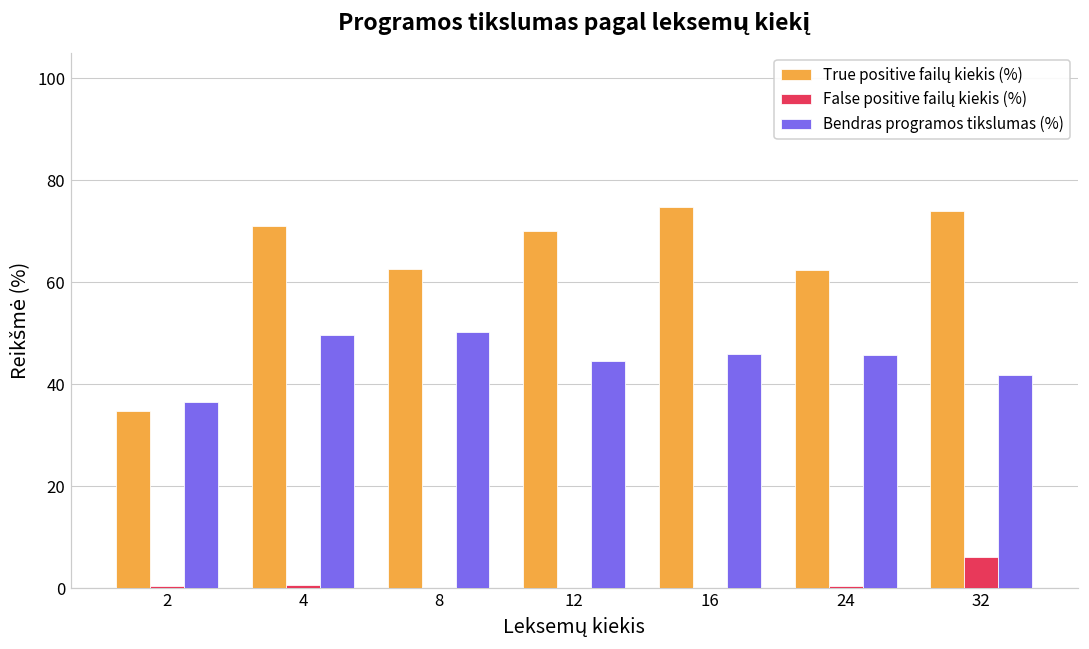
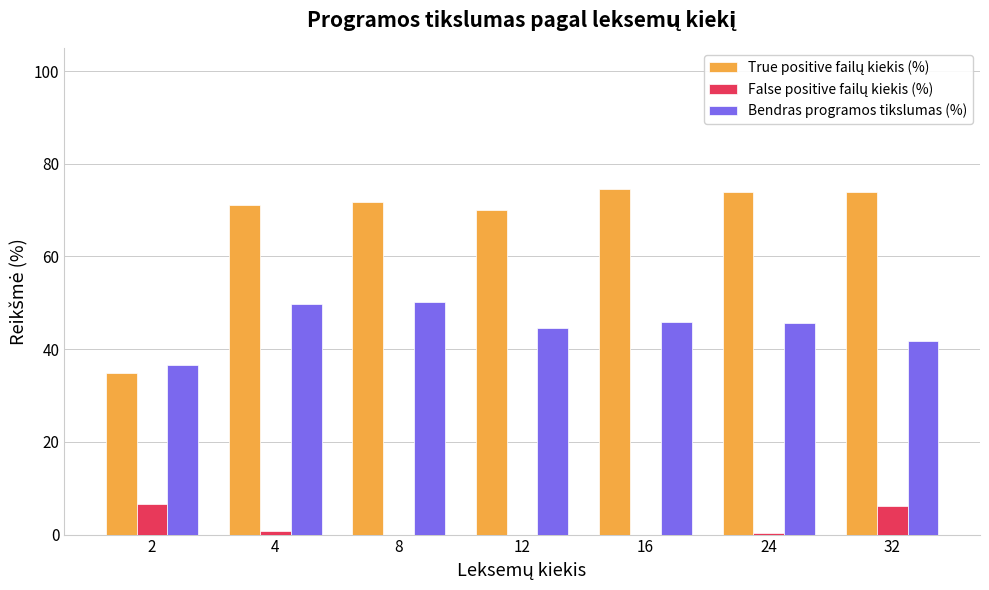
  {
    "True positive failų kiekis (%)": {
      "2": 35,
      "4": 71,
-     "8": 63,
+     "8": 72,
      "12": 70,
      "16": 75,
-     "24": 62,
+     "24": 74,
      "32": 74
    },
    "False positive failų kiekis (%)": {
-     "2": 0,
+     "2": 7,
      "4": 1,
      "8": 0,
      "12": 0,
      "16": 0,
      "32": 6
    },
    "Bendras programos tikslumas (%)": {
      "2": 36,
      "4": 50,
      "8": 50,
      "12": 45,
      "16": 46,
      "24": 46,
      "32": 42
    }
  }
